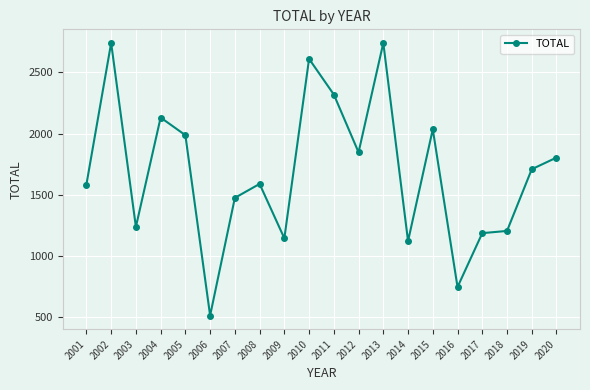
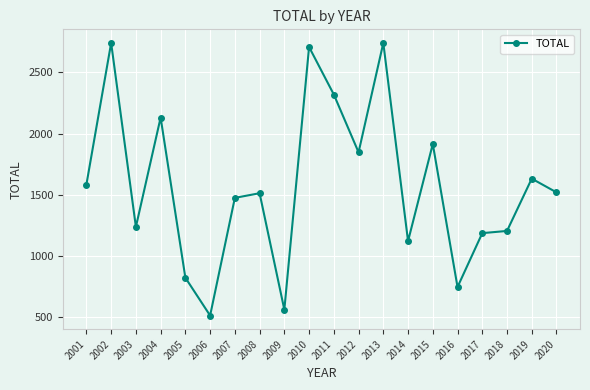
  {
    "2001": 1580,
    "2002": 2740,
    "2003": 1240,
    "2004": 2130,
-   "2005": 1990,
+   "2005": 820,
    "2006": 510,
    "2007": 1480,
-   "2008": 1590,
-   "2009": 1150,
-   "2010": 2610,
+   "2008": 1510,
+   "2009": 560,
+   "2010": 2710,
    "2011": 2320,
    "2012": 1850,
    "2013": 2740,
    "2014": 1120,
-   "2015": 2040,
+   "2015": 1920,
    "2016": 750,
    "2017": 1190,
    "2018": 1210,
-   "2019": 1710,
-   "2020": 1800
+   "2019": 1630,
+   "2020": 1520
  }
